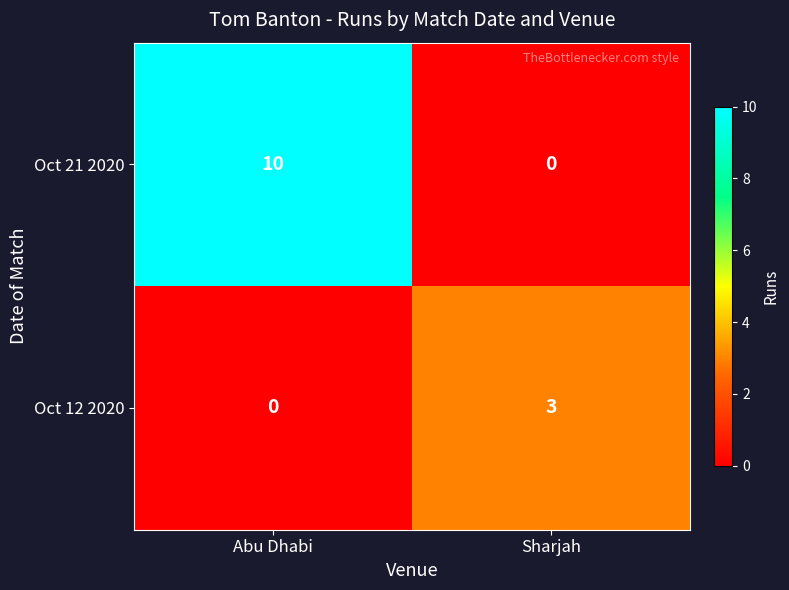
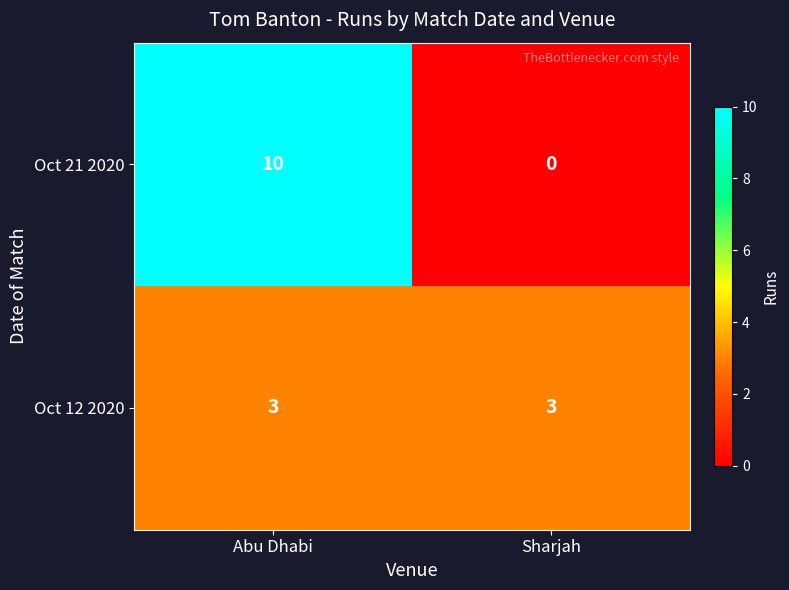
  {
    "Oct 21 2020": {
      "Abu Dhabi": 10
    },
    "Oct 12 2020": {
-     "Abu Dhabi": 0,
+     "Abu Dhabi": 3,
      "Sharjah": 3
    }
  }
